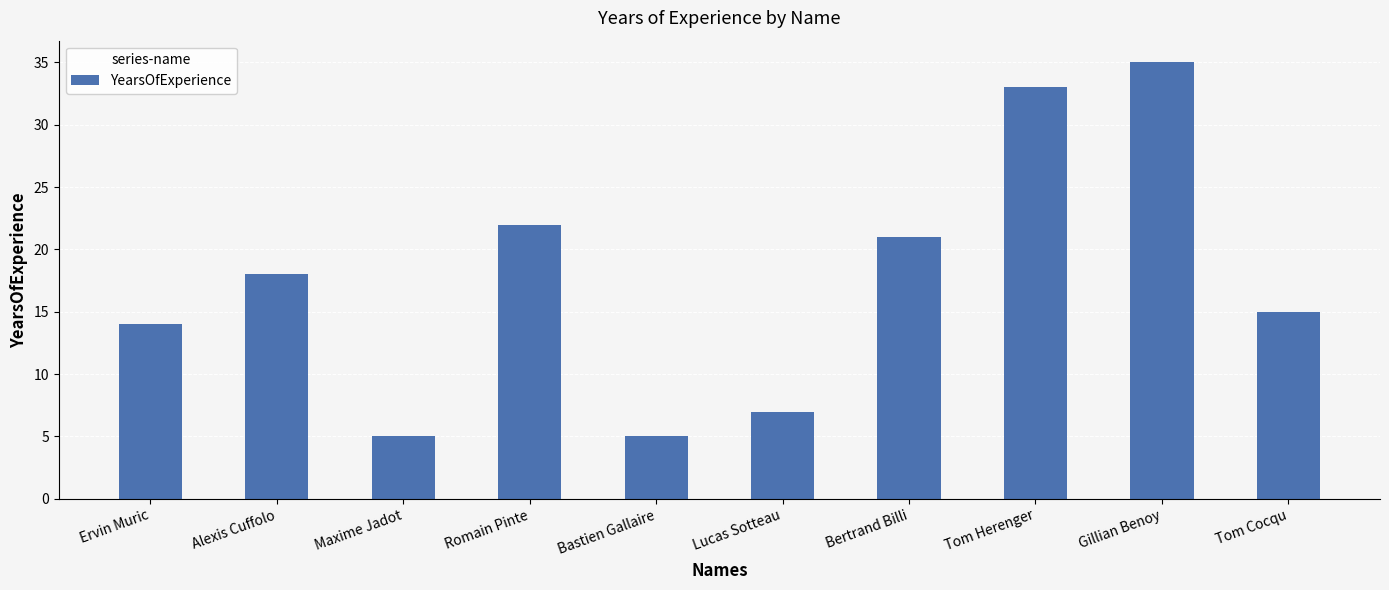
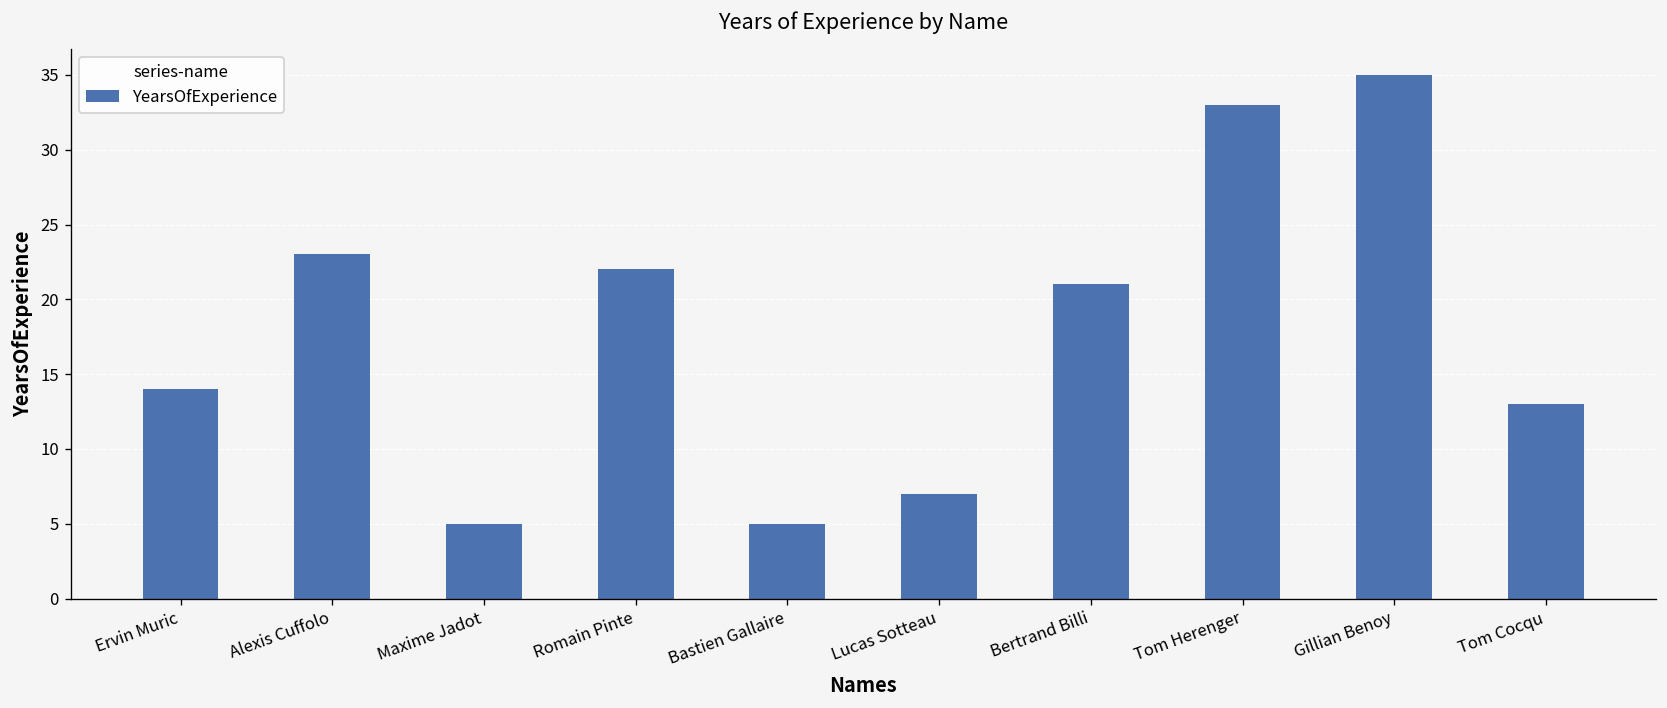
  {
    "Ervin Muric": 14,
-   "Alexis Cuffolo": 18,
+   "Alexis Cuffolo": 23,
    "Maxime Jadot": 5,
    "Romain Pinte": 22,
    "Bastien Gallaire": 5,
    "Lucas Sotteau": 7,
    "Bertrand Billi": 21,
    "Tom Herenger": 33,
    "Gillian Benoy": 35,
-   "Tom Cocqu": 15
+   "Tom Cocqu": 13
  }
